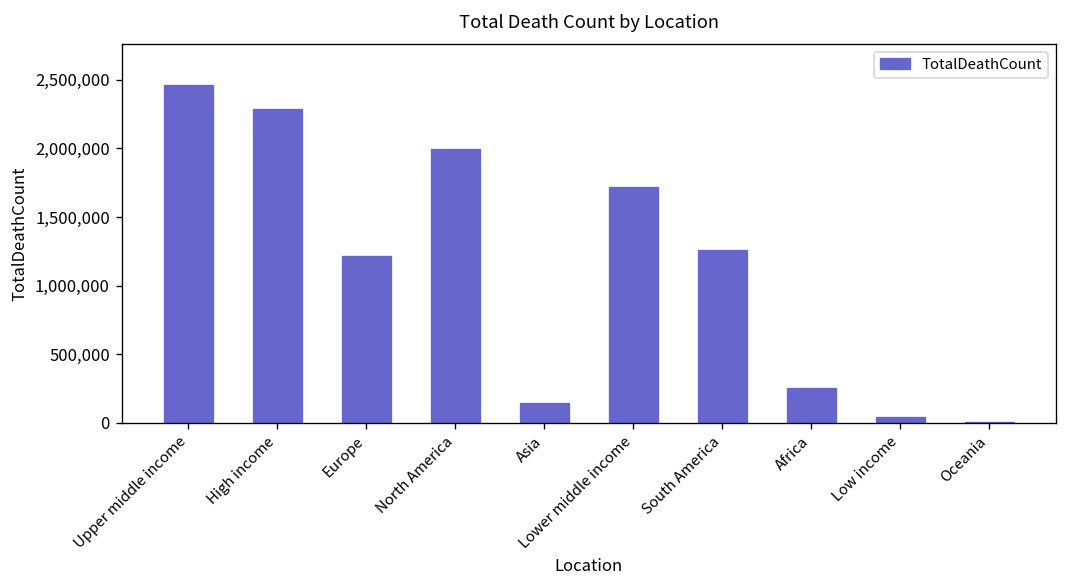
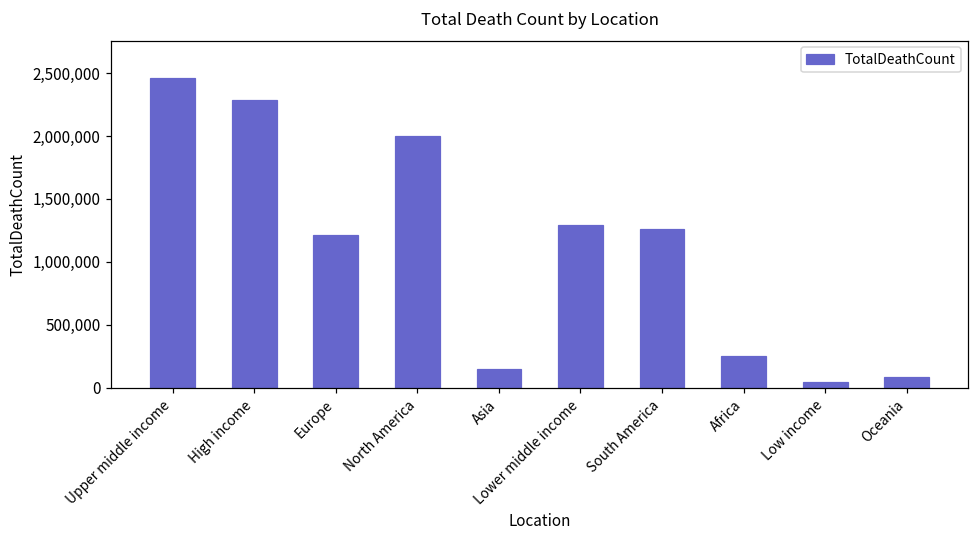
  {
    "Upper middle income": "2,460,000",
    "High income": "2,290,000",
    "Europe": "1,210,000",
    "North America": "2,000,000",
    "Asia": "150,000",
-   "Lower middle income": "1,720,000",
+   "Lower middle income": "1,290,000",
    "South America": "1,260,000",
    "Africa": "250,000",
    "Low income": "40,000",
-   "Oceania": "10,000"
+   "Oceania": "80,000"
  }
